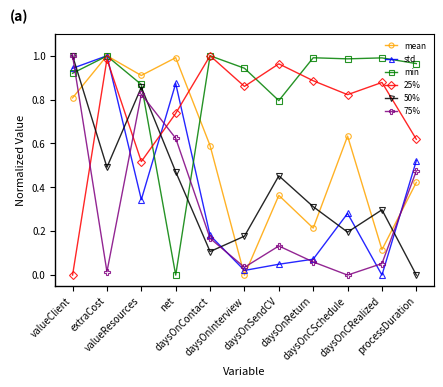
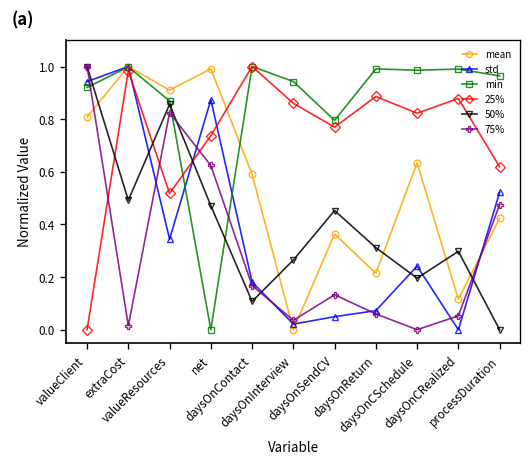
  {
    "mean": {
      "valueClient": 0.81,
      "valueResources": 0.91,
      "net": 0.99,
      "daysOnContact": 0.59,
      "daysOnInterview": 0.00,
      "daysOnSendCV": 0.36,
      "daysOnReturn": 0.21,
      "daysOnCSchedule": 0.63,
      "daysOnCRealized": 0.12,
      "processDuration": 0.42
    },
    "std": {
      "valueClient": 0.94,
      "valueResources": 0.34,
      "net": 0.87,
      "daysOnContact": 0.18,
      "daysOnInterview": 0.02,
      "daysOnSendCV": 0.05,
      "daysOnReturn": 0.07,
-     "daysOnCSchedule": 0.28,
+     "daysOnCSchedule": 0.24,
      "daysOnCRealized": 0.00,
      "processDuration": 0.52
    },
    "min": {
      "valueClient": 0.92,
      "valueResources": 0.87,
      "net": 0.00,
      "daysOnInterview": 0.94,
      "daysOnSendCV": 0.80,
      "daysOnReturn": 0.99,
      "daysOnCSchedule": 0.99,
      "daysOnCRealized": 0.99,
      "processDuration": 0.96
    },
    "25%": {
      "valueClient": 0.00,
      "extraCost": 0.98,
      "valueResources": 0.52,
      "net": 0.74,
      "daysOnInterview": 0.86,
-     "daysOnSendCV": 0.96,
+     "daysOnSendCV": 0.77,
      "daysOnReturn": 0.89,
      "daysOnCSchedule": 0.82,
      "daysOnCRealized": 0.88,
      "processDuration": 0.62
    },
    "50%": {
      "extraCost": 0.49,
      "valueResources": 0.86,
      "net": 0.47,
      "daysOnContact": 0.11,
-     "daysOnInterview": 0.18,
+     "daysOnInterview": 0.26,
      "daysOnSendCV": 0.45,
      "daysOnReturn": 0.31,
      "daysOnCSchedule": 0.20,
      "daysOnCRealized": 0.30,
      "processDuration": 0.00
    },
    "75%": {
      "extraCost": 0.02,
      "valueResources": 0.82,
      "net": 0.62,
      "daysOnContact": 0.17,
      "daysOnInterview": 0.04,
      "daysOnSendCV": 0.13,
      "daysOnReturn": 0.06,
      "daysOnCSchedule": 0.00,
      "daysOnCRealized": 0.05,
      "processDuration": 0.48
    }
  }
